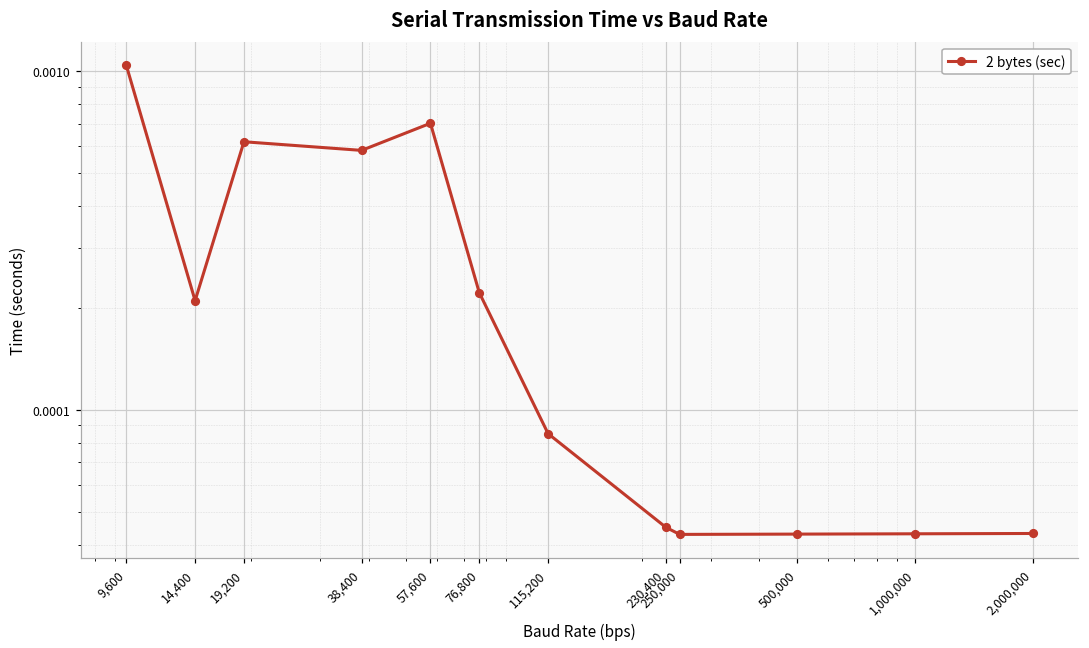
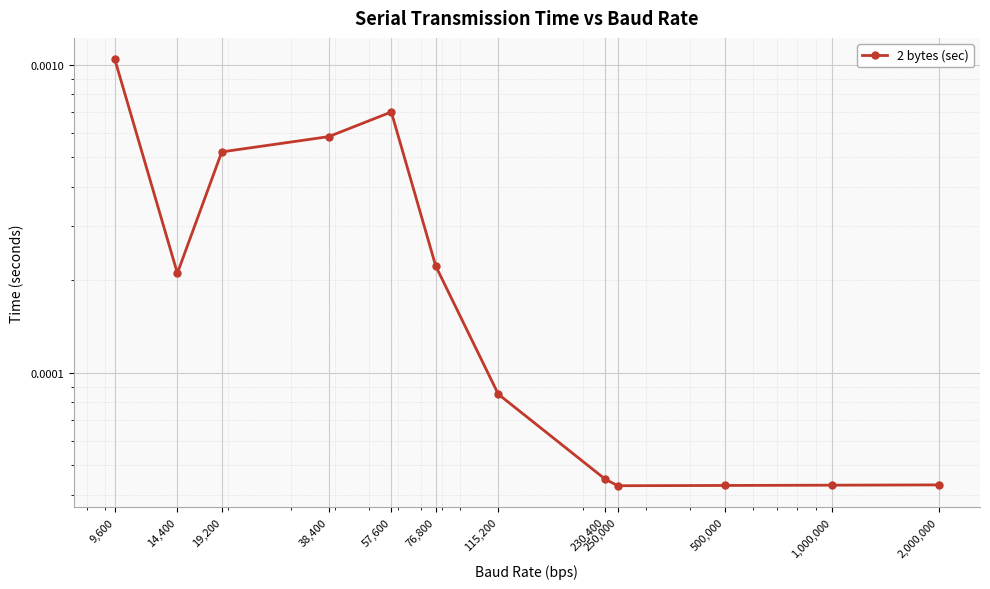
  {
    "9,600": 0.00104,
    "14,400": 0.00021,
-   "19,200": 0.00062,
+   "19,200": 0.00052,
    "38,400": 0.00058,
    "57,600": 0.00070,
    "76,800": 0.00022,
    "115,200": 0.000085,
    "230,400": 0.000045,
    "250,000": 0.000043,
    "500,000": 0.000043,
    "1,000,000": 0.000043,
    "2,000,000": 0.000043
  }
